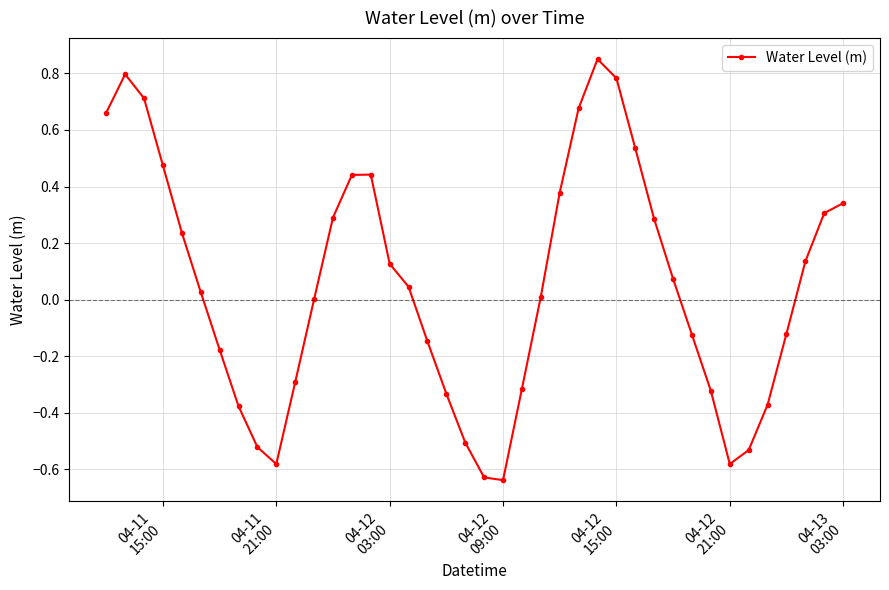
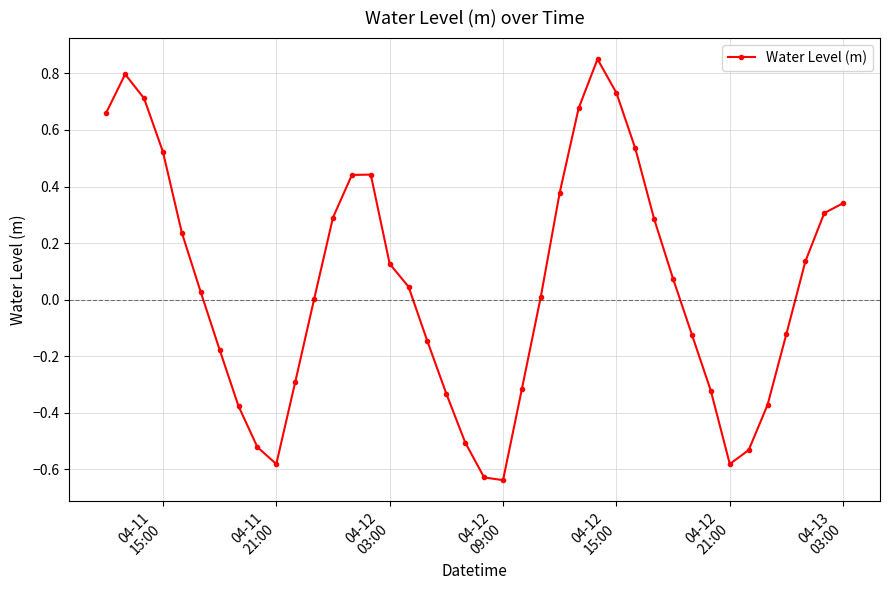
  {
-   "04-11 15:00": 0.47,
+   "04-11 15:00": 0.52,
    "04-11 21:00": -0.58,
    "04-12 03:00": 0.13,
    "04-12 09:00": -0.64,
-   "04-12 15:00": 0.78,
+   "04-12 15:00": 0.73,
    "04-12 21:00": -0.58,
    "04-13 03:00": 0.34
  }
